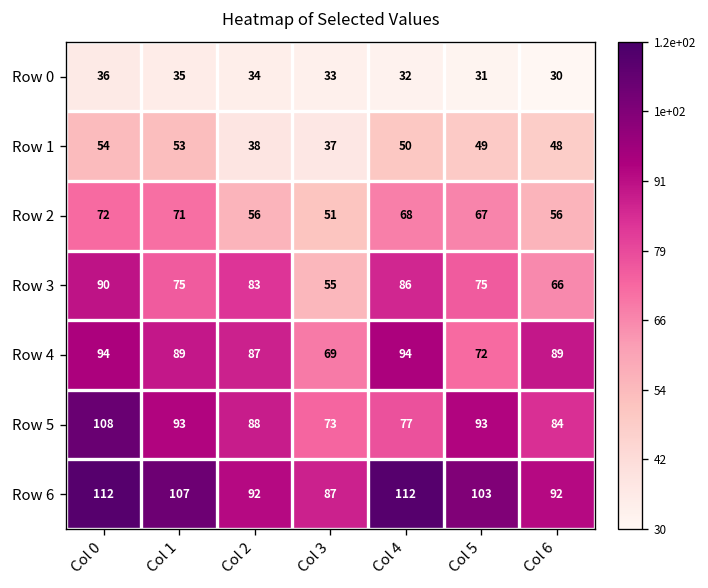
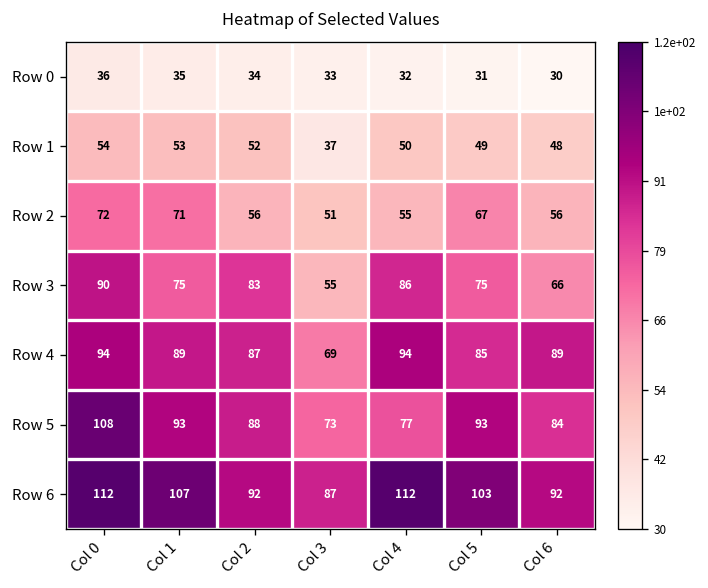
  {
    "Row 0": {
      "Col 0": 36,
      "Col 1": 35,
      "Col 2": 34,
      "Col 3": 33,
      "Col 4": 32,
      "Col 5": 31,
      "Col 6": 30
    },
    "Row 1": {
      "Col 0": 54,
      "Col 1": 53,
-     "Col 2": 38,
+     "Col 2": 52,
      "Col 3": 37,
      "Col 4": 50,
      "Col 5": 49,
      "Col 6": 48
    },
    "Row 2": {
      "Col 0": 72,
      "Col 1": 71,
      "Col 2": 56,
      "Col 3": 51,
-     "Col 4": 68,
+     "Col 4": 55,
      "Col 5": 67,
      "Col 6": 56
    },
    "Row 3": {
      "Col 0": 90,
      "Col 1": 75,
      "Col 2": 83,
      "Col 3": 55,
      "Col 4": 86,
      "Col 5": 75,
      "Col 6": 66
    },
    "Row 4": {
      "Col 0": 94,
      "Col 1": 89,
      "Col 2": 87,
      "Col 3": 69,
      "Col 4": 94,
-     "Col 5": 72,
+     "Col 5": 85,
      "Col 6": 89
    },
    "Row 5": {
      "Col 0": 108,
      "Col 1": 93,
      "Col 2": 88,
      "Col 3": 73,
      "Col 4": 77,
      "Col 5": 93,
      "Col 6": 84
    },
    "Row 6": {
      "Col 0": 112,
      "Col 1": 107,
      "Col 2": 92,
      "Col 3": 87,
      "Col 4": 112,
      "Col 5": 103,
      "Col 6": 92
    }
  }
